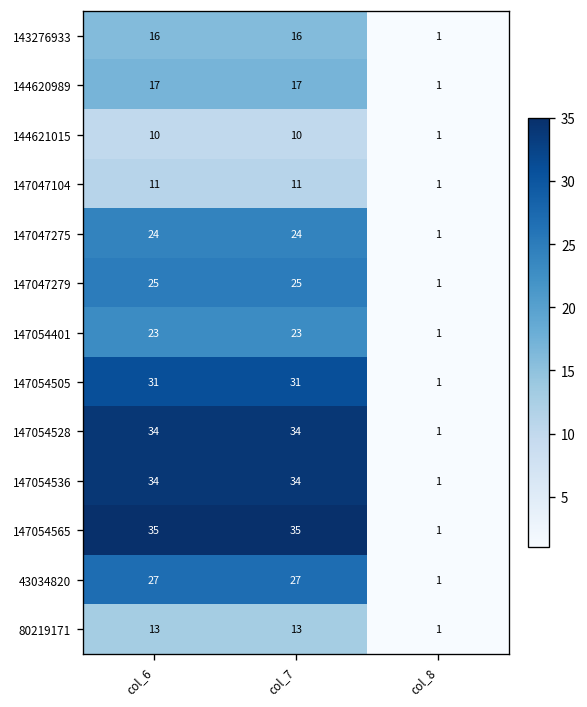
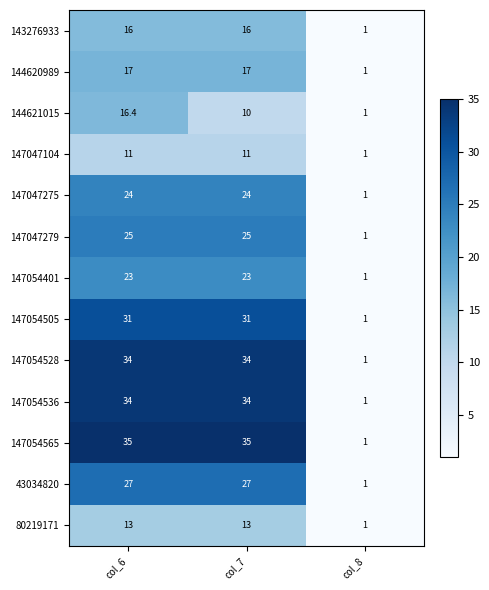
  {
    "143276933": {
      "col_6": 16,
      "col_7": 16,
      "col_8": 1
    },
    "144620989": {
      "col_6": 17,
      "col_7": 17,
      "col_8": 1
    },
    "144621015": {
-     "col_6": 10,
+     "col_6": 16.4,
      "col_7": 10,
      "col_8": 1
    },
    "147047104": {
      "col_6": 11,
      "col_7": 11,
      "col_8": 1
    },
    "147047275": {
      "col_6": 24,
      "col_7": 24,
      "col_8": 1
    },
    "147047279": {
      "col_6": 25,
      "col_7": 25,
      "col_8": 1
    },
    "147054401": {
      "col_6": 23,
      "col_7": 23,
      "col_8": 1
    },
    "147054505": {
      "col_6": 31,
      "col_7": 31,
      "col_8": 1
    },
    "147054528": {
      "col_6": 34,
      "col_7": 34,
      "col_8": 1
    },
    "147054536": {
      "col_6": 34,
      "col_7": 34,
      "col_8": 1
    },
    "147054565": {
      "col_6": 35,
      "col_7": 35,
      "col_8": 1
    },
    "43034820": {
      "col_6": 27,
      "col_7": 27,
      "col_8": 1
    },
    "80219171": {
      "col_6": 13,
      "col_7": 13,
      "col_8": 1
    }
  }
